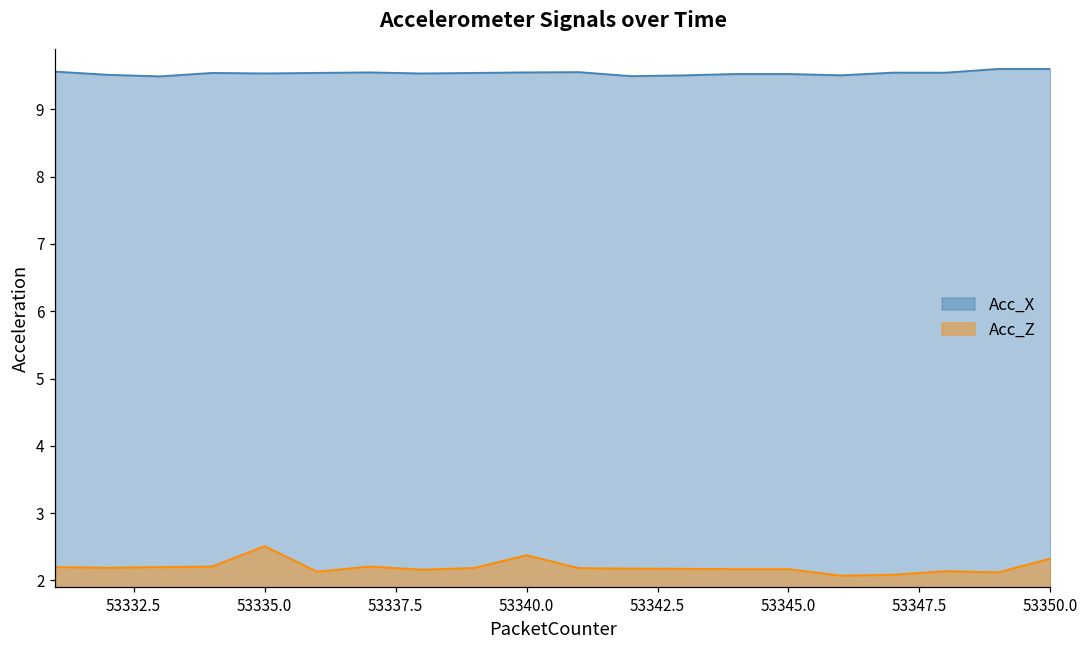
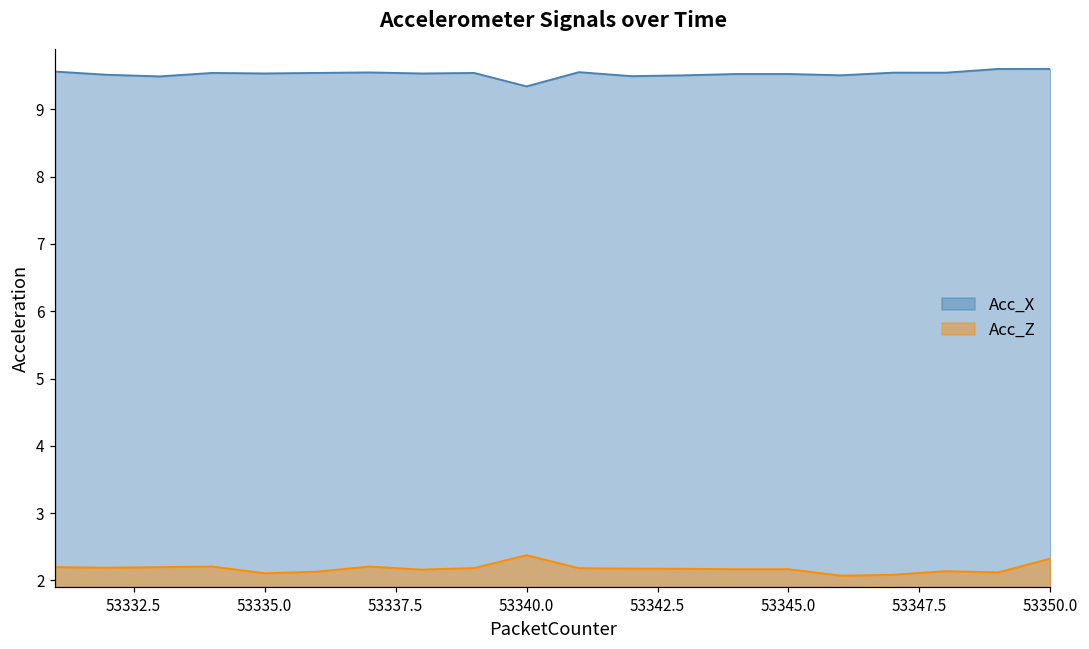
  {
    "Acc_X": {
      "53335.0": 9.5,
-     "53340.0": 9.6,
+     "53340.0": 9.3,
      "53345.0": 9.5,
      "53350.0": 9.6
    },
    "Acc_Z": {
-     "53335.0": 2.5,
+     "53335.0": 2.1,
      "53340.0": 2.4,
      "53345.0": 2.2,
      "53350.0": 2.3
    }
  }
